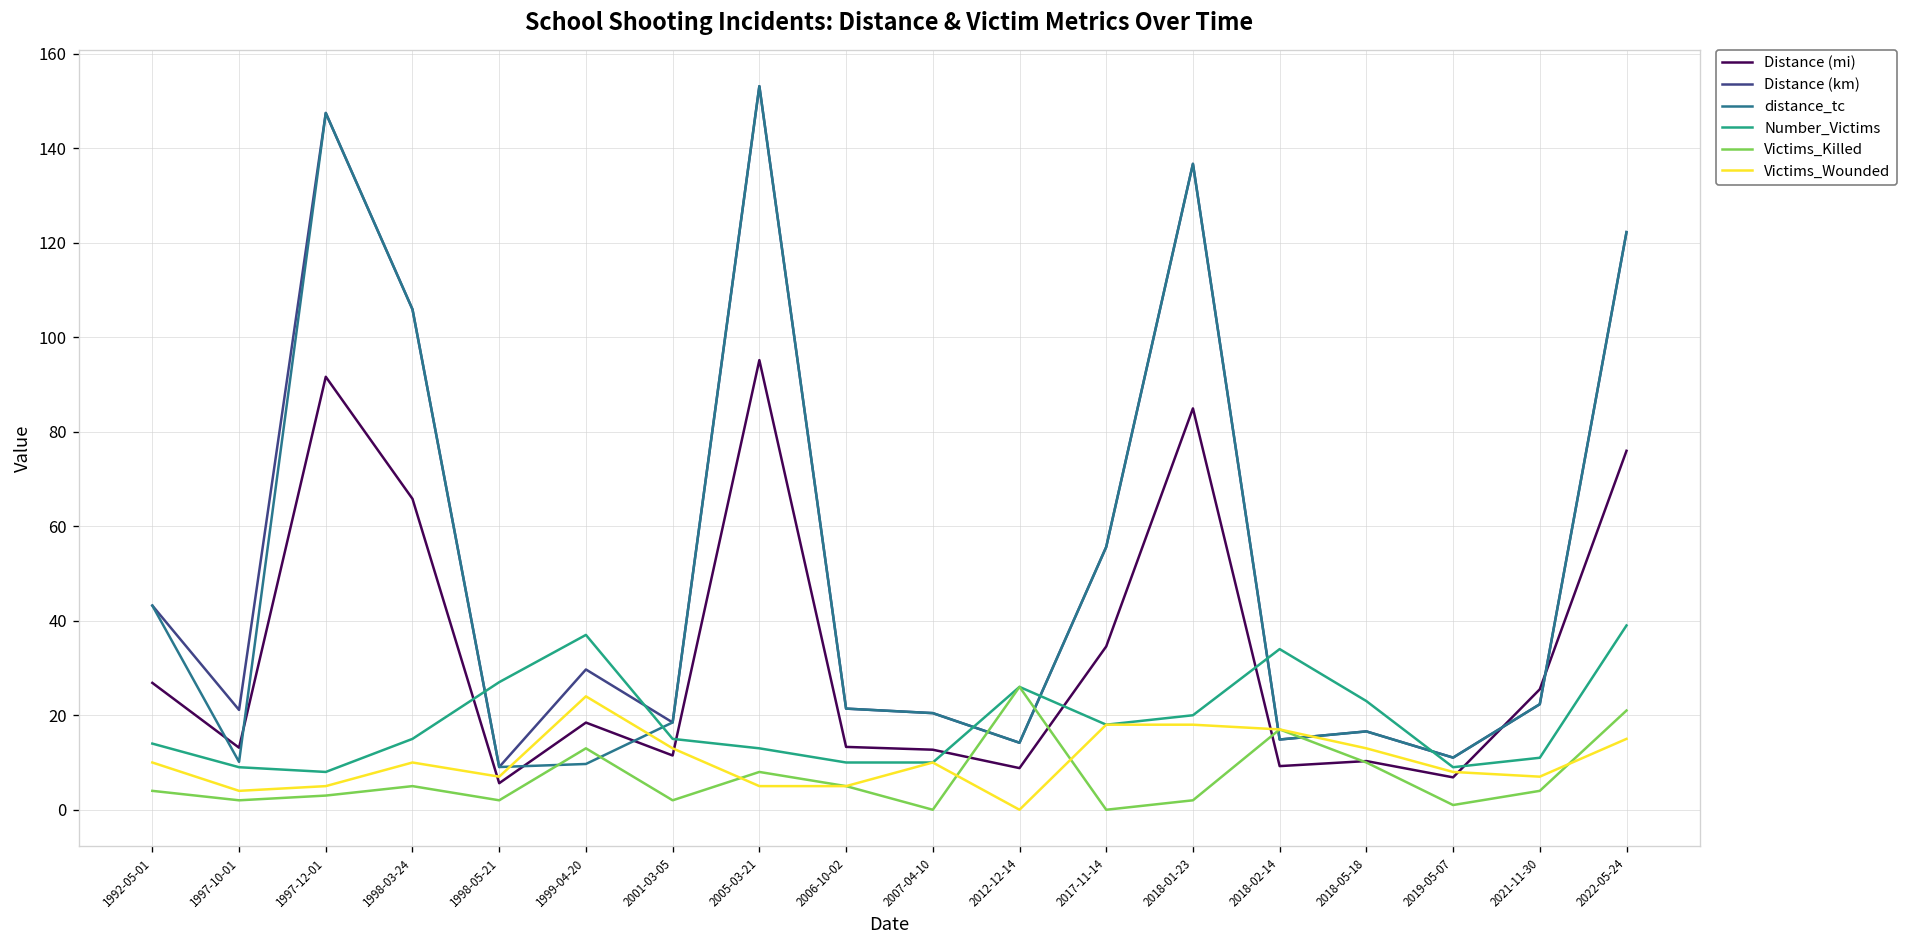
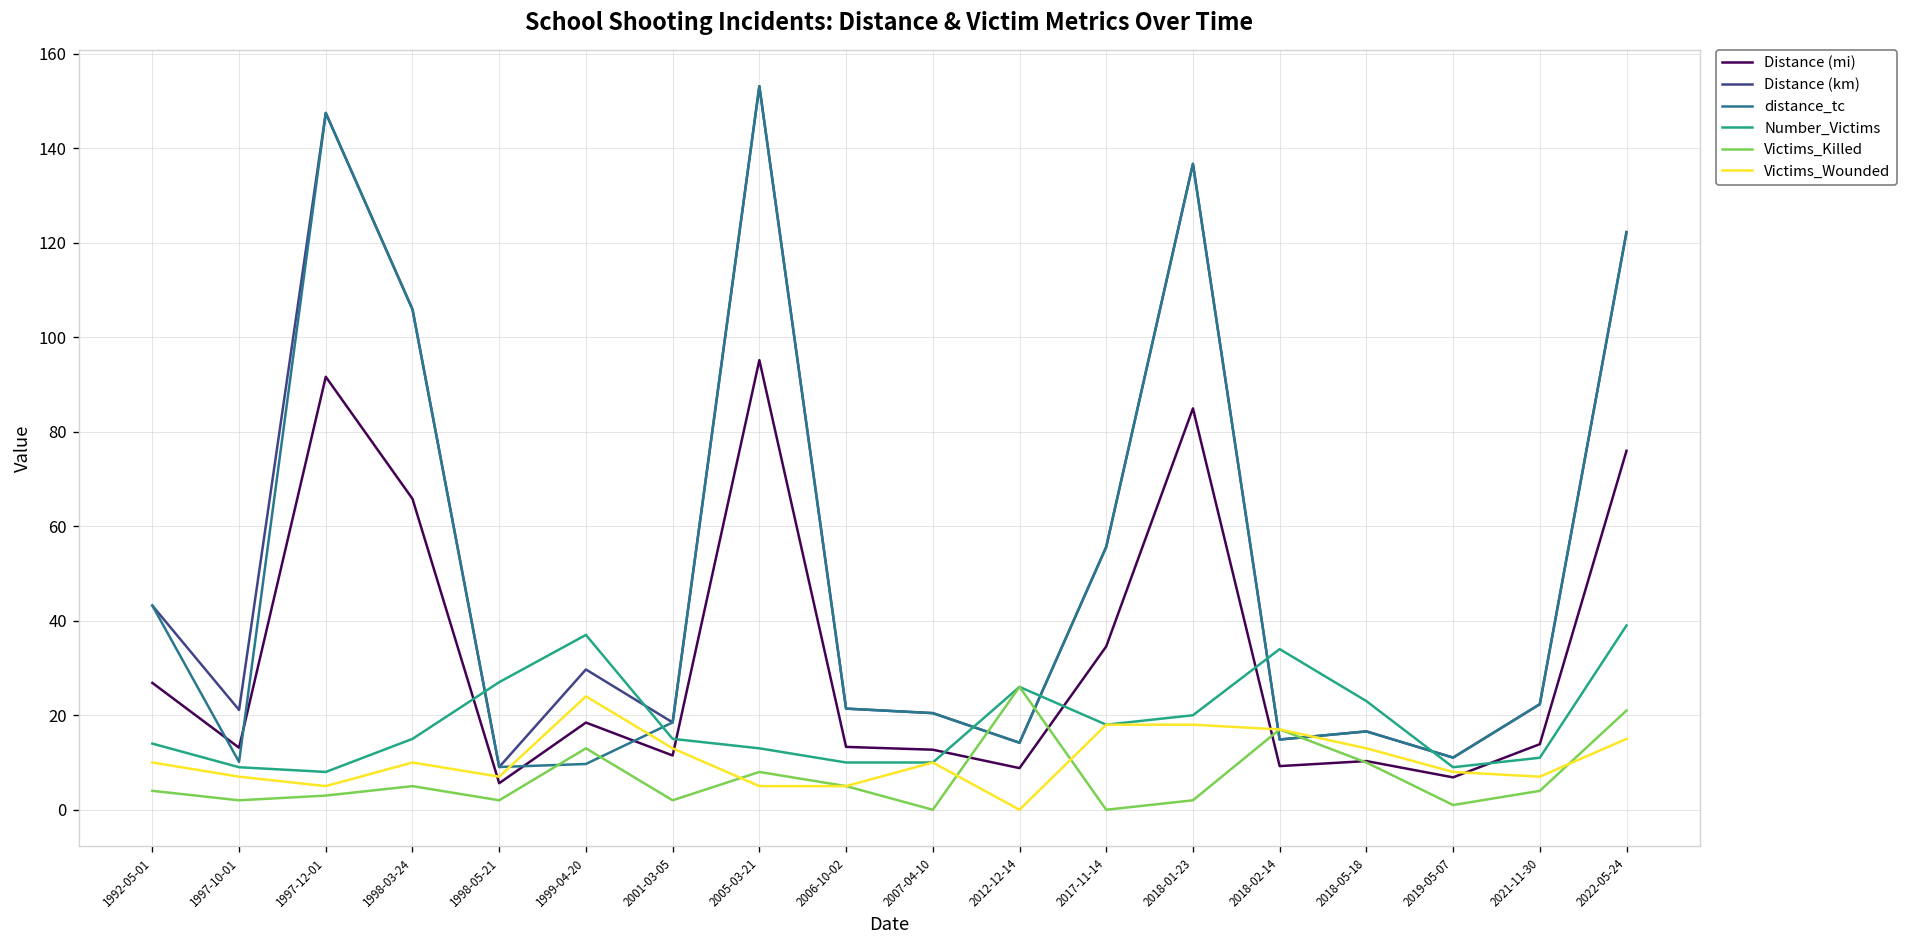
  {
    "Distance (mi)": {
      "1992-05-01": 27,
      "1997-10-01": 13,
      "1997-12-01": 92,
      "1998-03-24": 66,
      "1998-05-21": 6,
      "1999-04-20": 18,
      "2001-03-05": 11,
      "2005-03-21": 95,
      "2006-10-02": 13,
      "2007-04-10": 13,
      "2012-12-14": 9,
      "2017-11-14": 35,
      "2018-01-23": 85,
      "2018-02-14": 9,
      "2019-05-07": 7,
-     "2021-11-30": 25,
+     "2021-11-30": 14,
      "2022-05-24": 76
    },
    "Victims_Killed": {
      "1992-05-01": 4,
      "1997-10-01": 2,
      "1997-12-01": 3,
      "1998-03-24": 5,
      "1998-05-21": 2,
      "1999-04-20": 13,
      "2001-03-05": 2,
      "2005-03-21": 8,
      "2007-04-10": 0,
      "2017-11-14": 0,
      "2018-01-23": 2,
      "2019-05-07": 1,
      "2021-11-30": 4,
      "2022-05-24": 21
    },
    "Victims_Wounded": {
      "1992-05-01": 10,
-     "1997-10-01": 4,
+     "1997-10-01": 7,
      "1997-12-01": 5,
      "1998-03-24": 10,
      "1998-05-21": 7,
      "1999-04-20": 24,
      "2001-03-05": 13,
      "2005-03-21": 5,
      "2012-12-14": 0,
      "2018-01-23": 18,
      "2018-05-18": 13,
      "2019-05-07": 8,
      "2021-11-30": 7,
      "2022-05-24": 15
    }
  }
